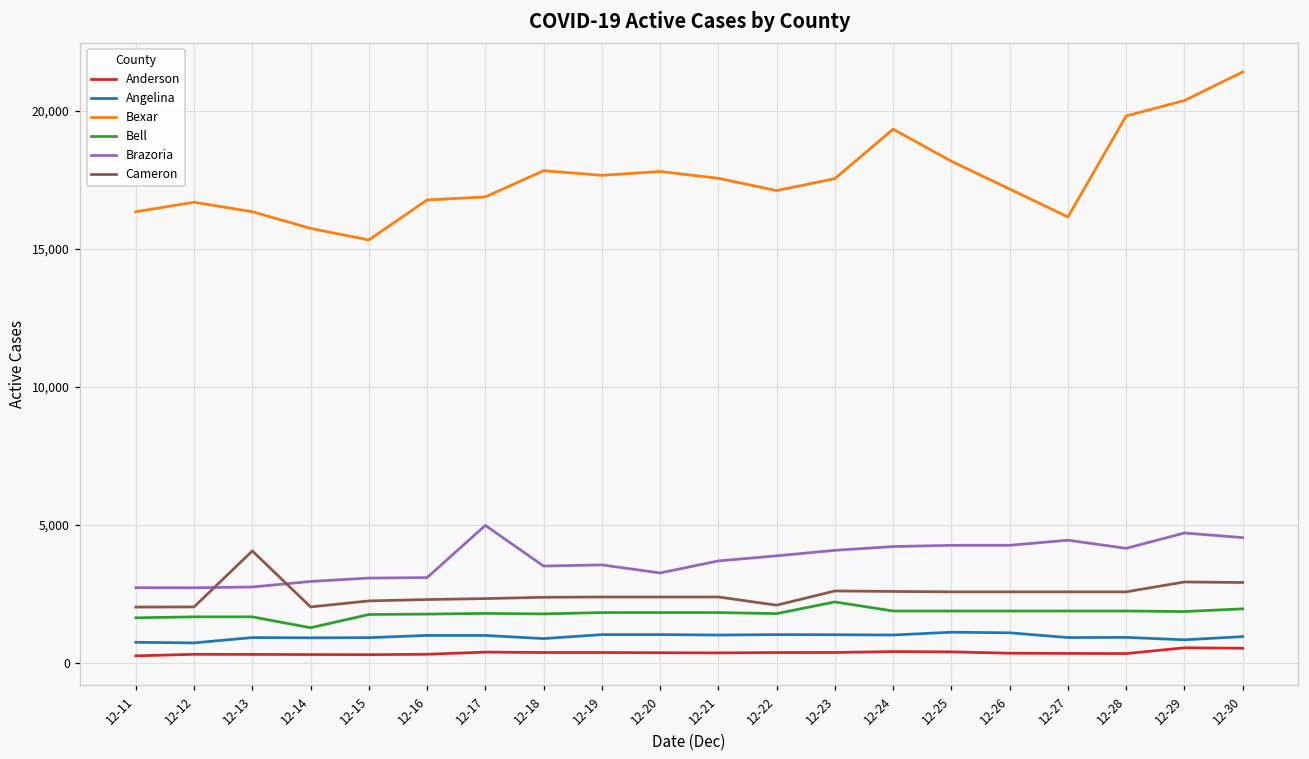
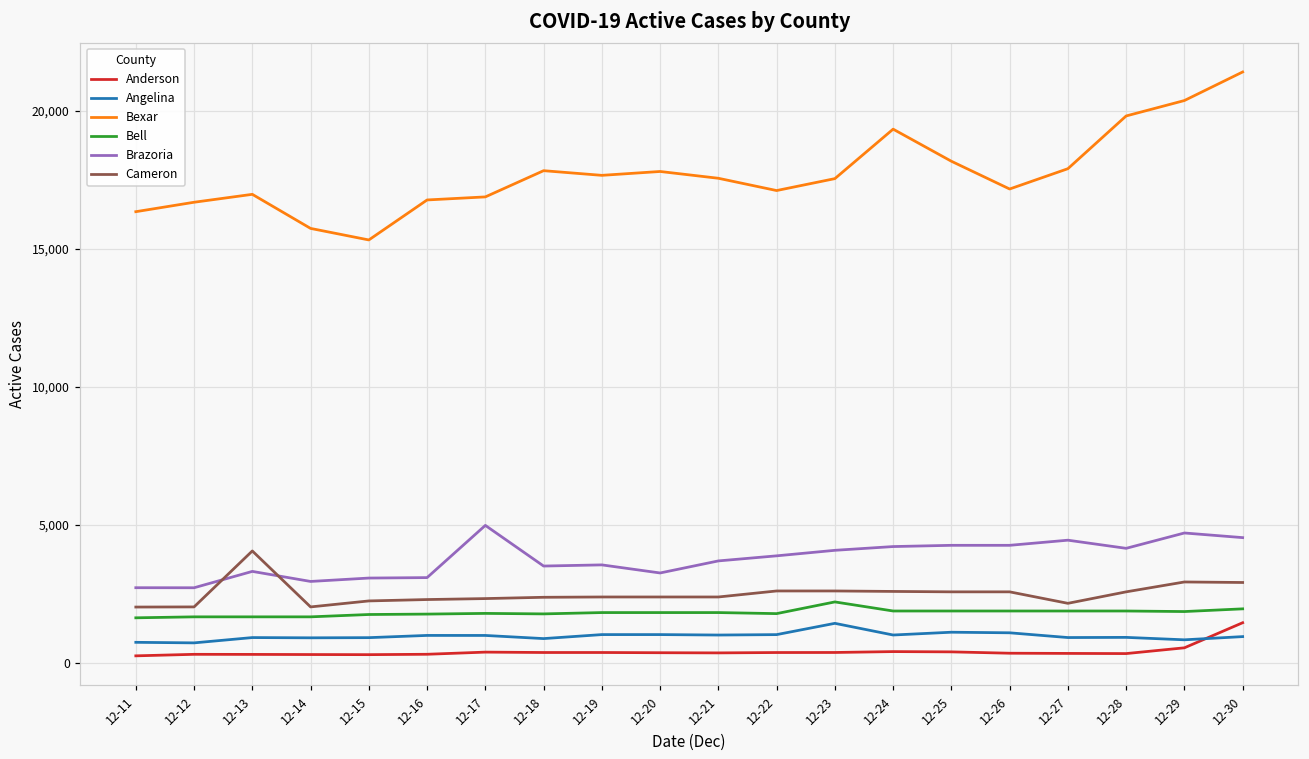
  {
    "Anderson": {
      "12-11": "300",
      "12-12": "300",
      "12-13": "300",
      "12-14": "300",
      "12-15": "300",
      "12-16": "300",
      "12-17": "400",
      "12-18": "400",
      "12-19": "400",
      "12-20": "400",
      "12-21": "400",
      "12-22": "400",
      "12-23": "400",
      "12-24": "400",
      "12-25": "400",
      "12-26": "400",
      "12-27": "300",
      "12-28": "300",
      "12-29": "600",
-     "12-30": "500"
+     "12-30": "1,500"
    },
    "Angelina": {
      "12-11": "800",
      "12-12": "700",
      "12-13": "900",
      "12-14": "900",
      "12-15": "900",
      "12-16": "1,000",
      "12-17": "1,000",
      "12-18": "900",
      "12-19": "1,000",
      "12-20": "1,000",
      "12-21": "1,000",
      "12-22": "1,000",
-     "12-23": "1,000",
+     "12-23": "1,400",
      "12-24": "1,000",
      "12-25": "1,100",
      "12-26": "1,100",
      "12-27": "900",
      "12-28": "900",
      "12-29": "800",
      "12-30": "1,000"
    },
    "Bexar": {
      "12-11": "16,400",
      "12-12": "16,700",
-     "12-13": "16,400",
+     "12-13": "17,000",
      "12-14": "15,800",
      "12-15": "15,300",
      "12-16": "16,800",
      "12-17": "16,900",
      "12-18": "17,800",
      "12-19": "17,700",
      "12-20": "17,800",
      "12-21": "17,600",
      "12-22": "17,100",
      "12-23": "17,600",
      "12-24": "19,300",
      "12-25": "18,200",
      "12-26": "17,200",
-     "12-27": "16,200",
+     "12-27": "17,900",
      "12-28": "19,800",
      "12-29": "20,400",
      "12-30": "21,400"
    },
    "Bell": {
      "12-11": "1,600",
      "12-12": "1,700",
      "12-13": "1,700",
-     "12-14": "1,300",
+     "12-14": "1,700",
      "12-15": "1,800",
      "12-16": "1,800",
      "12-17": "1,800",
      "12-18": "1,800",
      "12-19": "1,800",
      "12-20": "1,800",
      "12-21": "1,800",
      "12-22": "1,800",
      "12-23": "2,200",
      "12-24": "1,900",
      "12-25": "1,900",
      "12-26": "1,900",
      "12-27": "1,900",
      "12-28": "1,900",
      "12-29": "1,900",
      "12-30": "2,000"
    },
    "Brazoria": {
      "12-11": "2,700",
      "12-12": "2,700",
-     "12-13": "2,800",
+     "12-13": "3,300",
      "12-14": "3,000",
      "12-15": "3,100",
      "12-16": "3,100",
      "12-17": "5,000",
      "12-18": "3,500",
      "12-19": "3,600",
      "12-20": "3,300",
      "12-21": "3,700",
      "12-22": "3,900",
      "12-23": "4,100",
      "12-24": "4,200",
      "12-25": "4,300",
      "12-26": "4,300",
      "12-27": "4,500",
      "12-28": "4,200",
      "12-29": "4,700",
      "12-30": "4,500"
    },
    "Cameron": {
      "12-11": "2,000",
      "12-12": "2,000",
      "12-13": "4,100",
      "12-14": "2,000",
      "12-15": "2,300",
      "12-16": "2,300",
      "12-17": "2,300",
      "12-18": "2,400",
      "12-19": "2,400",
      "12-20": "2,400",
      "12-21": "2,400",
-     "12-22": "2,100",
+     "12-22": "2,600",
      "12-23": "2,600",
      "12-24": "2,600",
      "12-25": "2,600",
      "12-26": "2,600",
-     "12-27": "2,600",
+     "12-27": "2,200",
      "12-28": "2,600",
      "12-29": "2,900",
      "12-30": "2,900"
    }
  }
